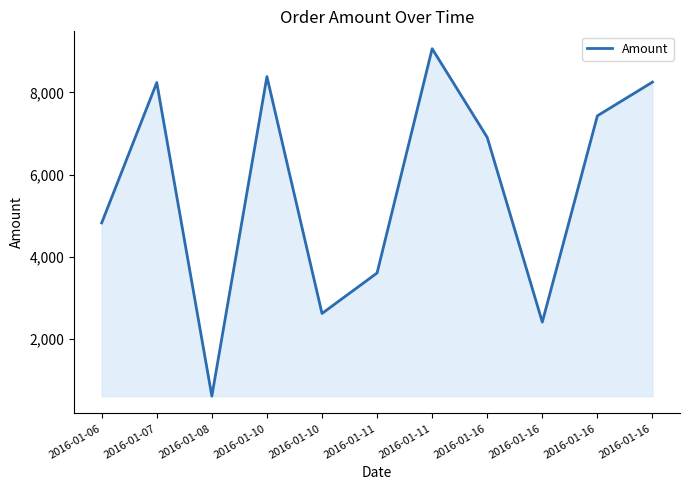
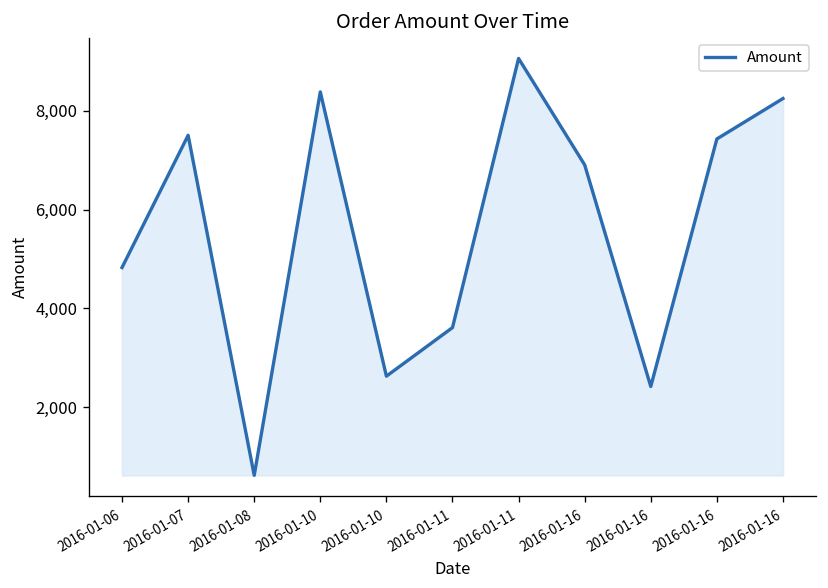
  {
    "2016-01-06": "4,800",
-   "2016-01-07": "8,200",
+   "2016-01-07": "7,500",
    "2016-01-08": "600"
  }
